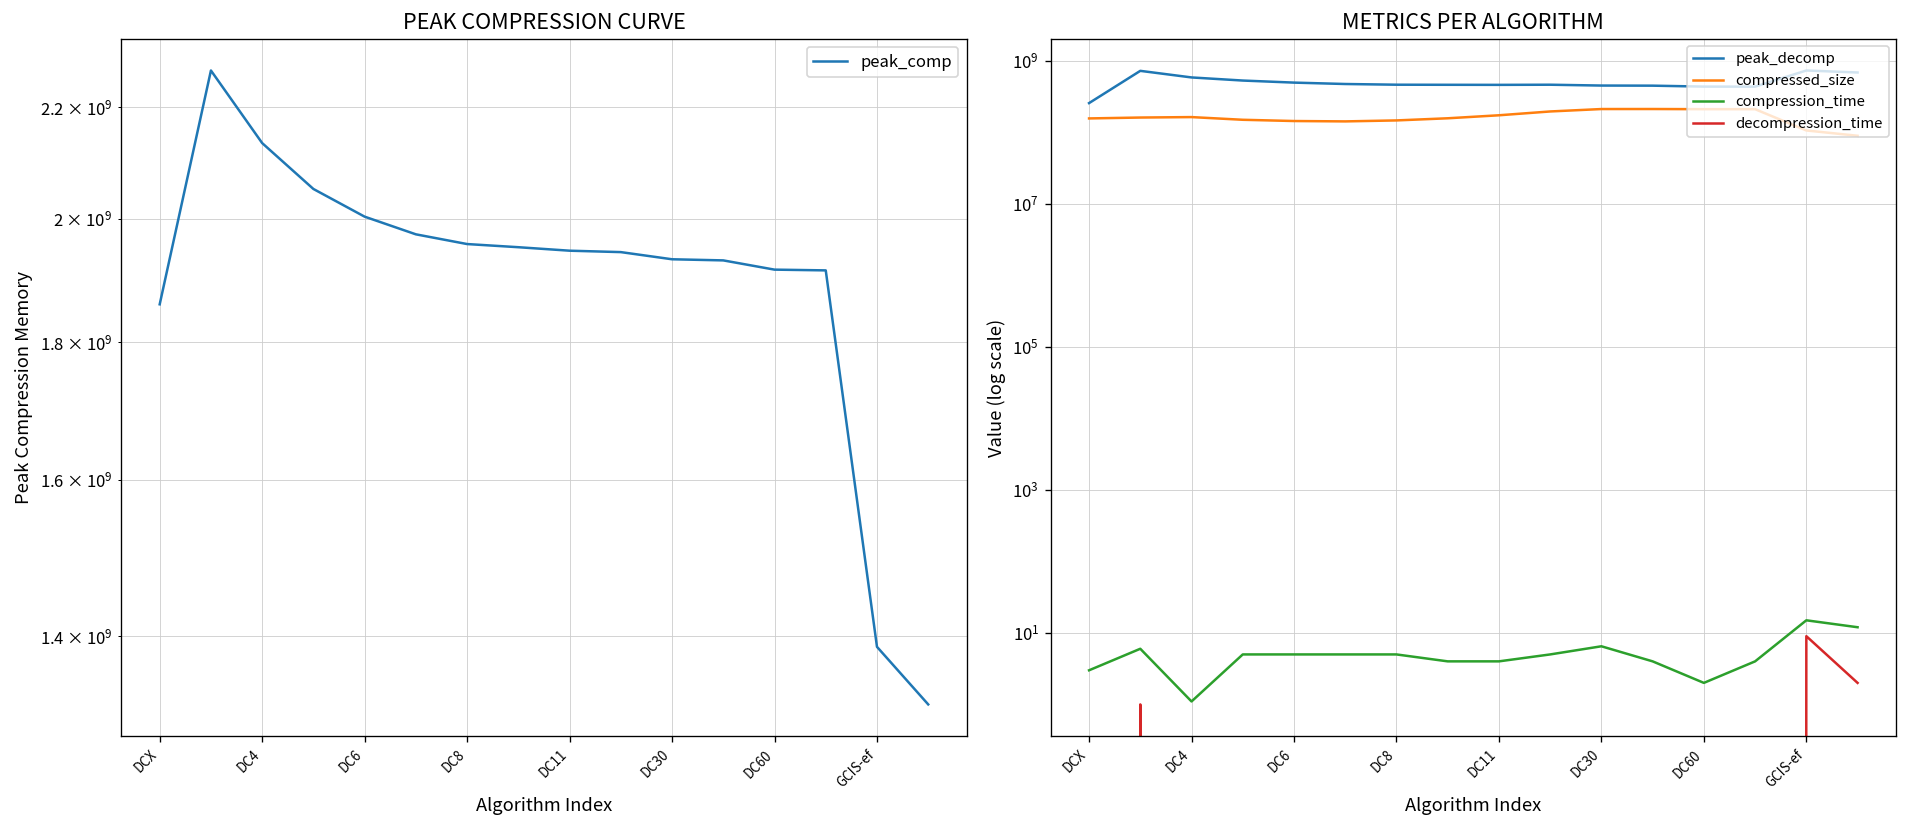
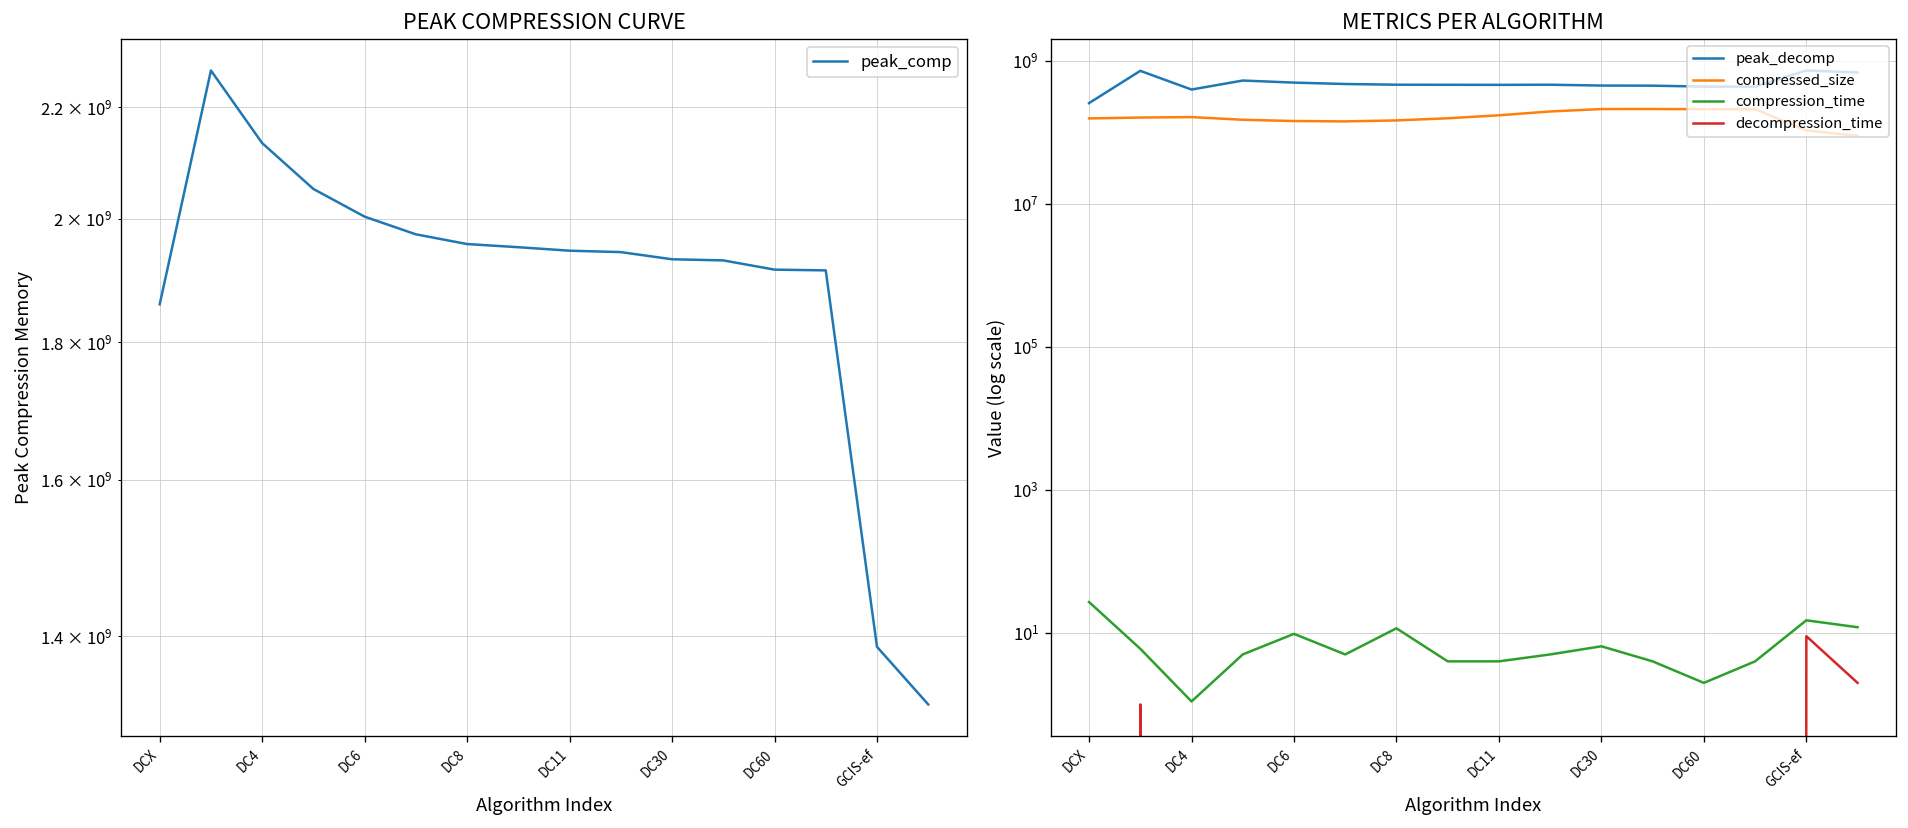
  {
    "METRICS PER ALGORITHM": {
      "peak_decomp": {
        "DCX": 260000000,
-       "DC4": 600000000,
+       "DC4": 400000000,
        "DC6": 500000000,
        "DC8": 500000000,
        "DC11": 500000000,
        "DC30": 500000000
      },
      "compressed_size": {
        "DCX": 160000000,
        "DC4": 160000000,
        "DC6": 140000000,
        "DC8": 150000000,
        "DC11": 170000000,
        "DC30": 210000000
      },
      "compression_time": {
-       "DCX": 3,
+       "DCX": 30,
        "DC4": 1,
-       "DC6": 5,
-       "DC8": 5,
+       "DC6": 10,
+       "DC8": 12,
        "DC11": 4,
        "DC30": 7,
        "DC60": 2,
        "GCIS-ef": 15
      },
      "decompression_time": {
        "GCIS-ef": 9
      }
    }
  }
